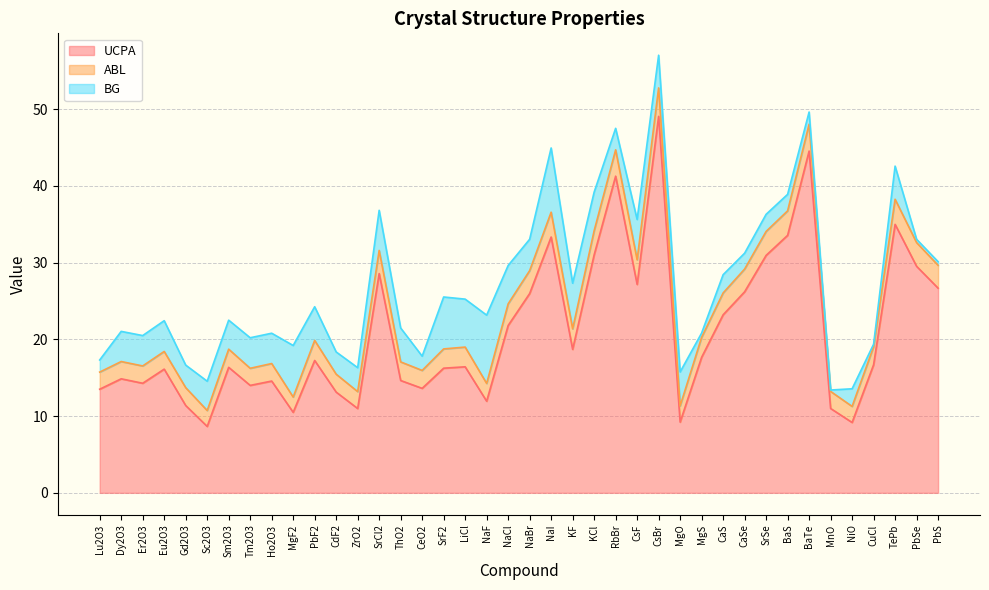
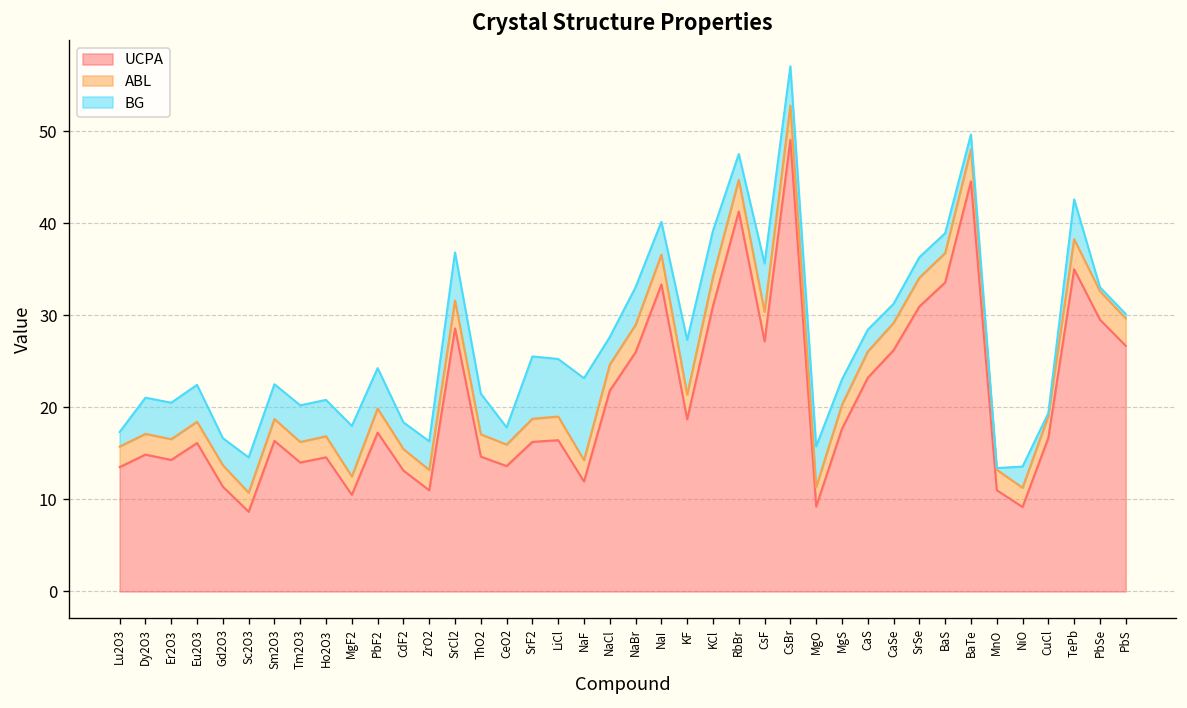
  {
    "BG": {
      "Lu2O3": 2,
      "Dy2O3": 4,
      "Er2O3": 4,
      "Eu2O3": 4,
      "Gd2O3": 3,
      "Sc2O3": 4,
      "Sm2O3": 4,
      "Tm2O3": 4,
      "Ho2O3": 4,
-     "MgF2": 7,
+     "MgF2": 5,
      "PbF2": 4,
      "CdF2": 3,
      "ZrO2": 3,
      "SrCl2": 5,
      "ThO2": 4,
      "CeO2": 2,
      "SrF2": 7,
      "LiCl": 6,
      "NaF": 9,
-     "NaCl": 5,
+     "NaCl": 3,
      "NaBr": 4,
-     "NaI": 8,
+     "NaI": 4,
      "KF": 6,
      "KCl": 5,
      "RbBr": 3,
      "CsF": 5,
      "CsBr": 4,
      "MgO": 4,
-     "MgS": 1,
+     "MgS": 3,
      "CaS": 2,
      "CaSe": 2,
      "SrSe": 2,
      "BaS": 2,
      "BaTe": 2,
      "NiO": 2,
      "CuCl": 0,
      "TePb": 4,
      "PbSe": 0,
      "PbS": 0
    }
  }
